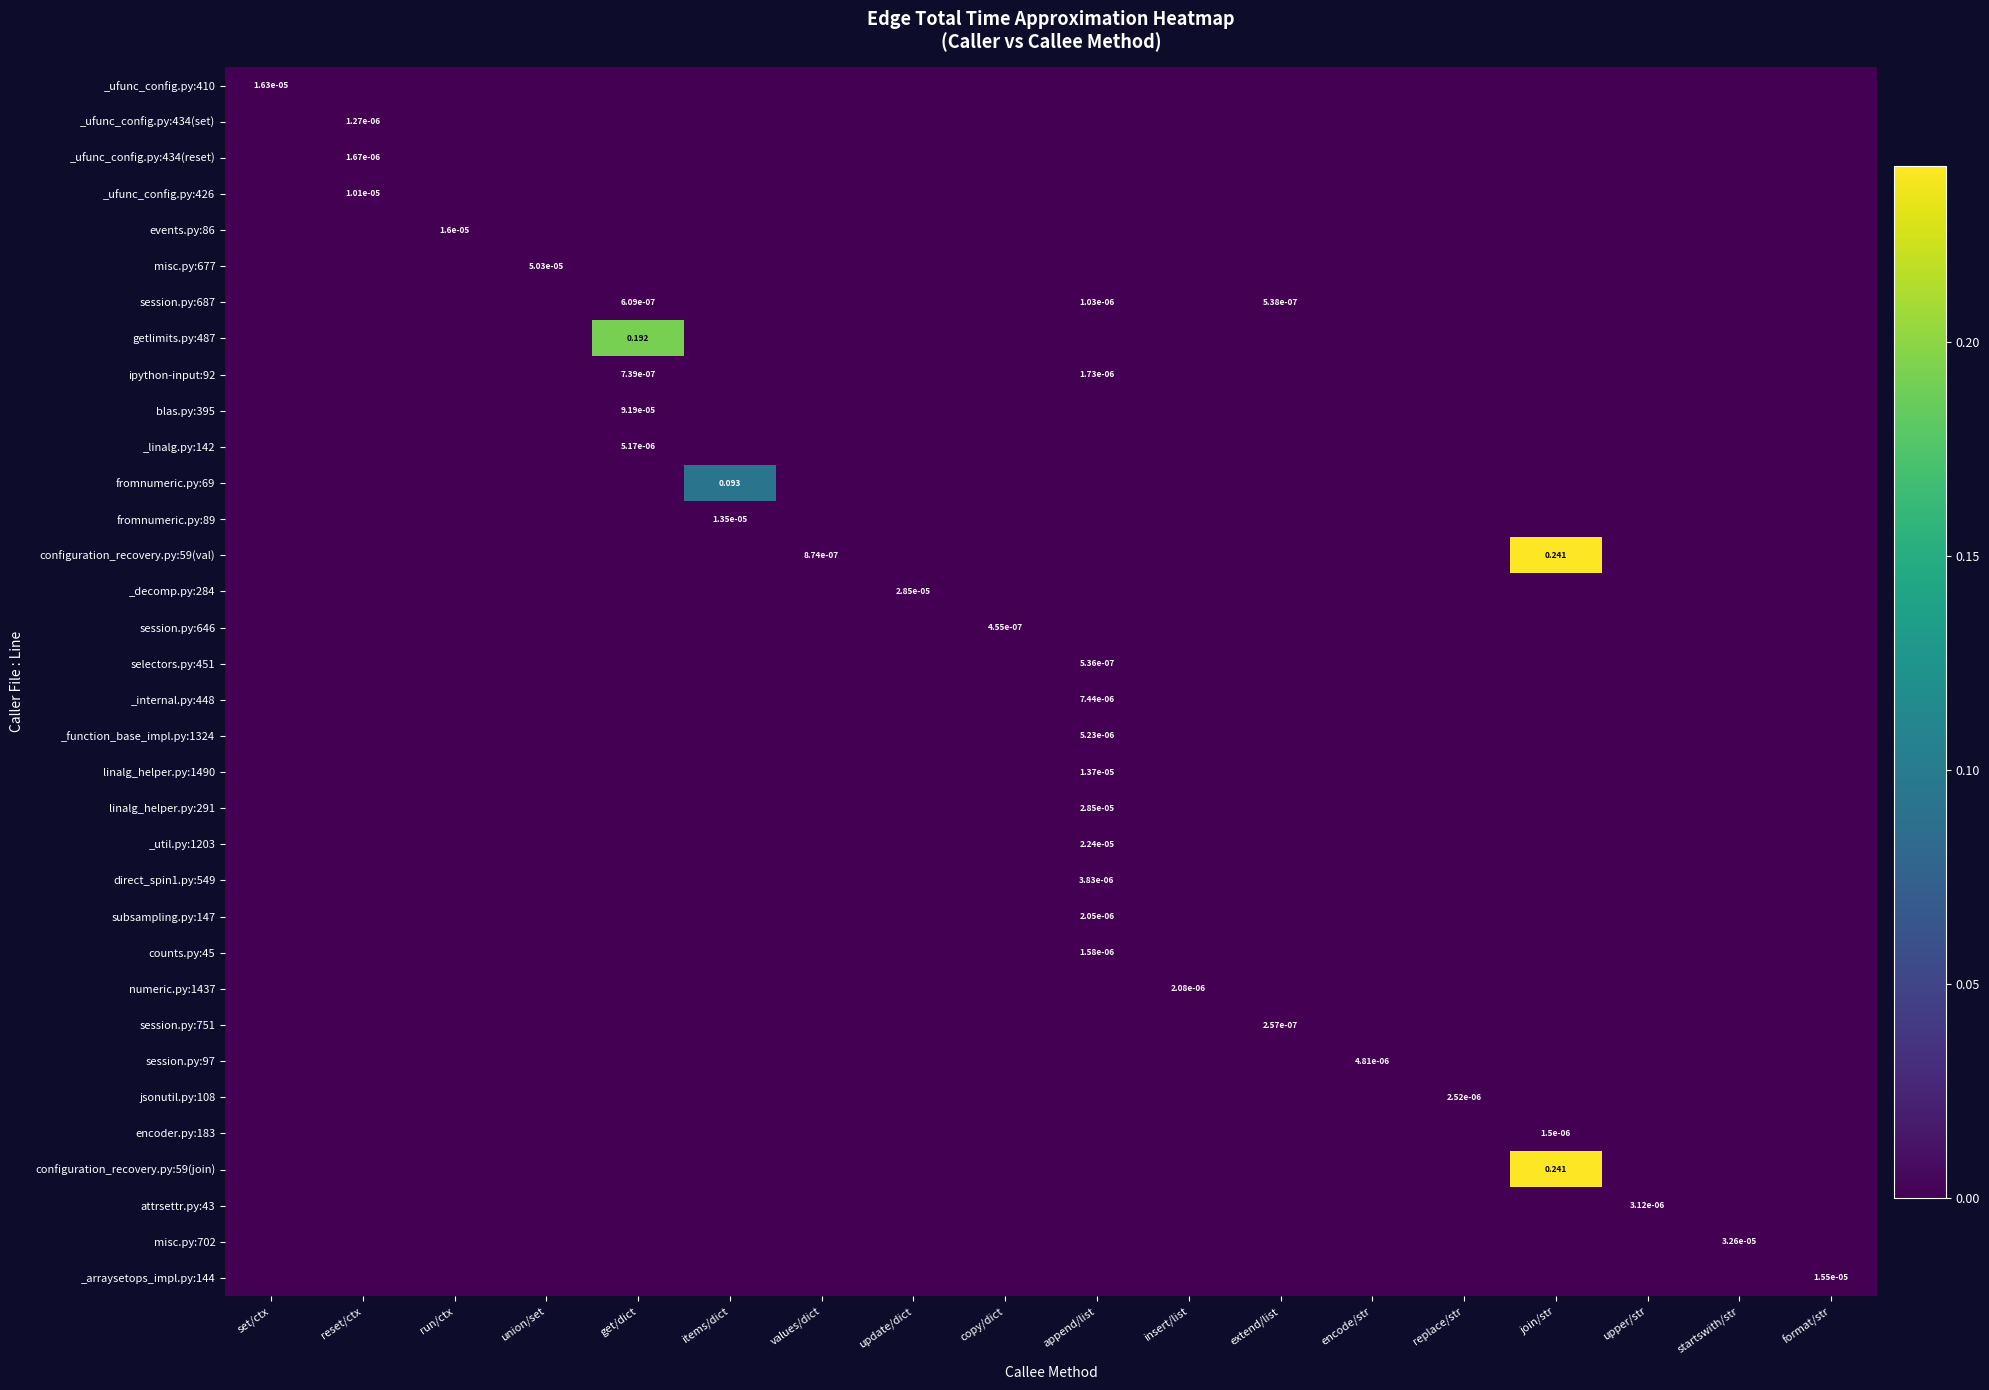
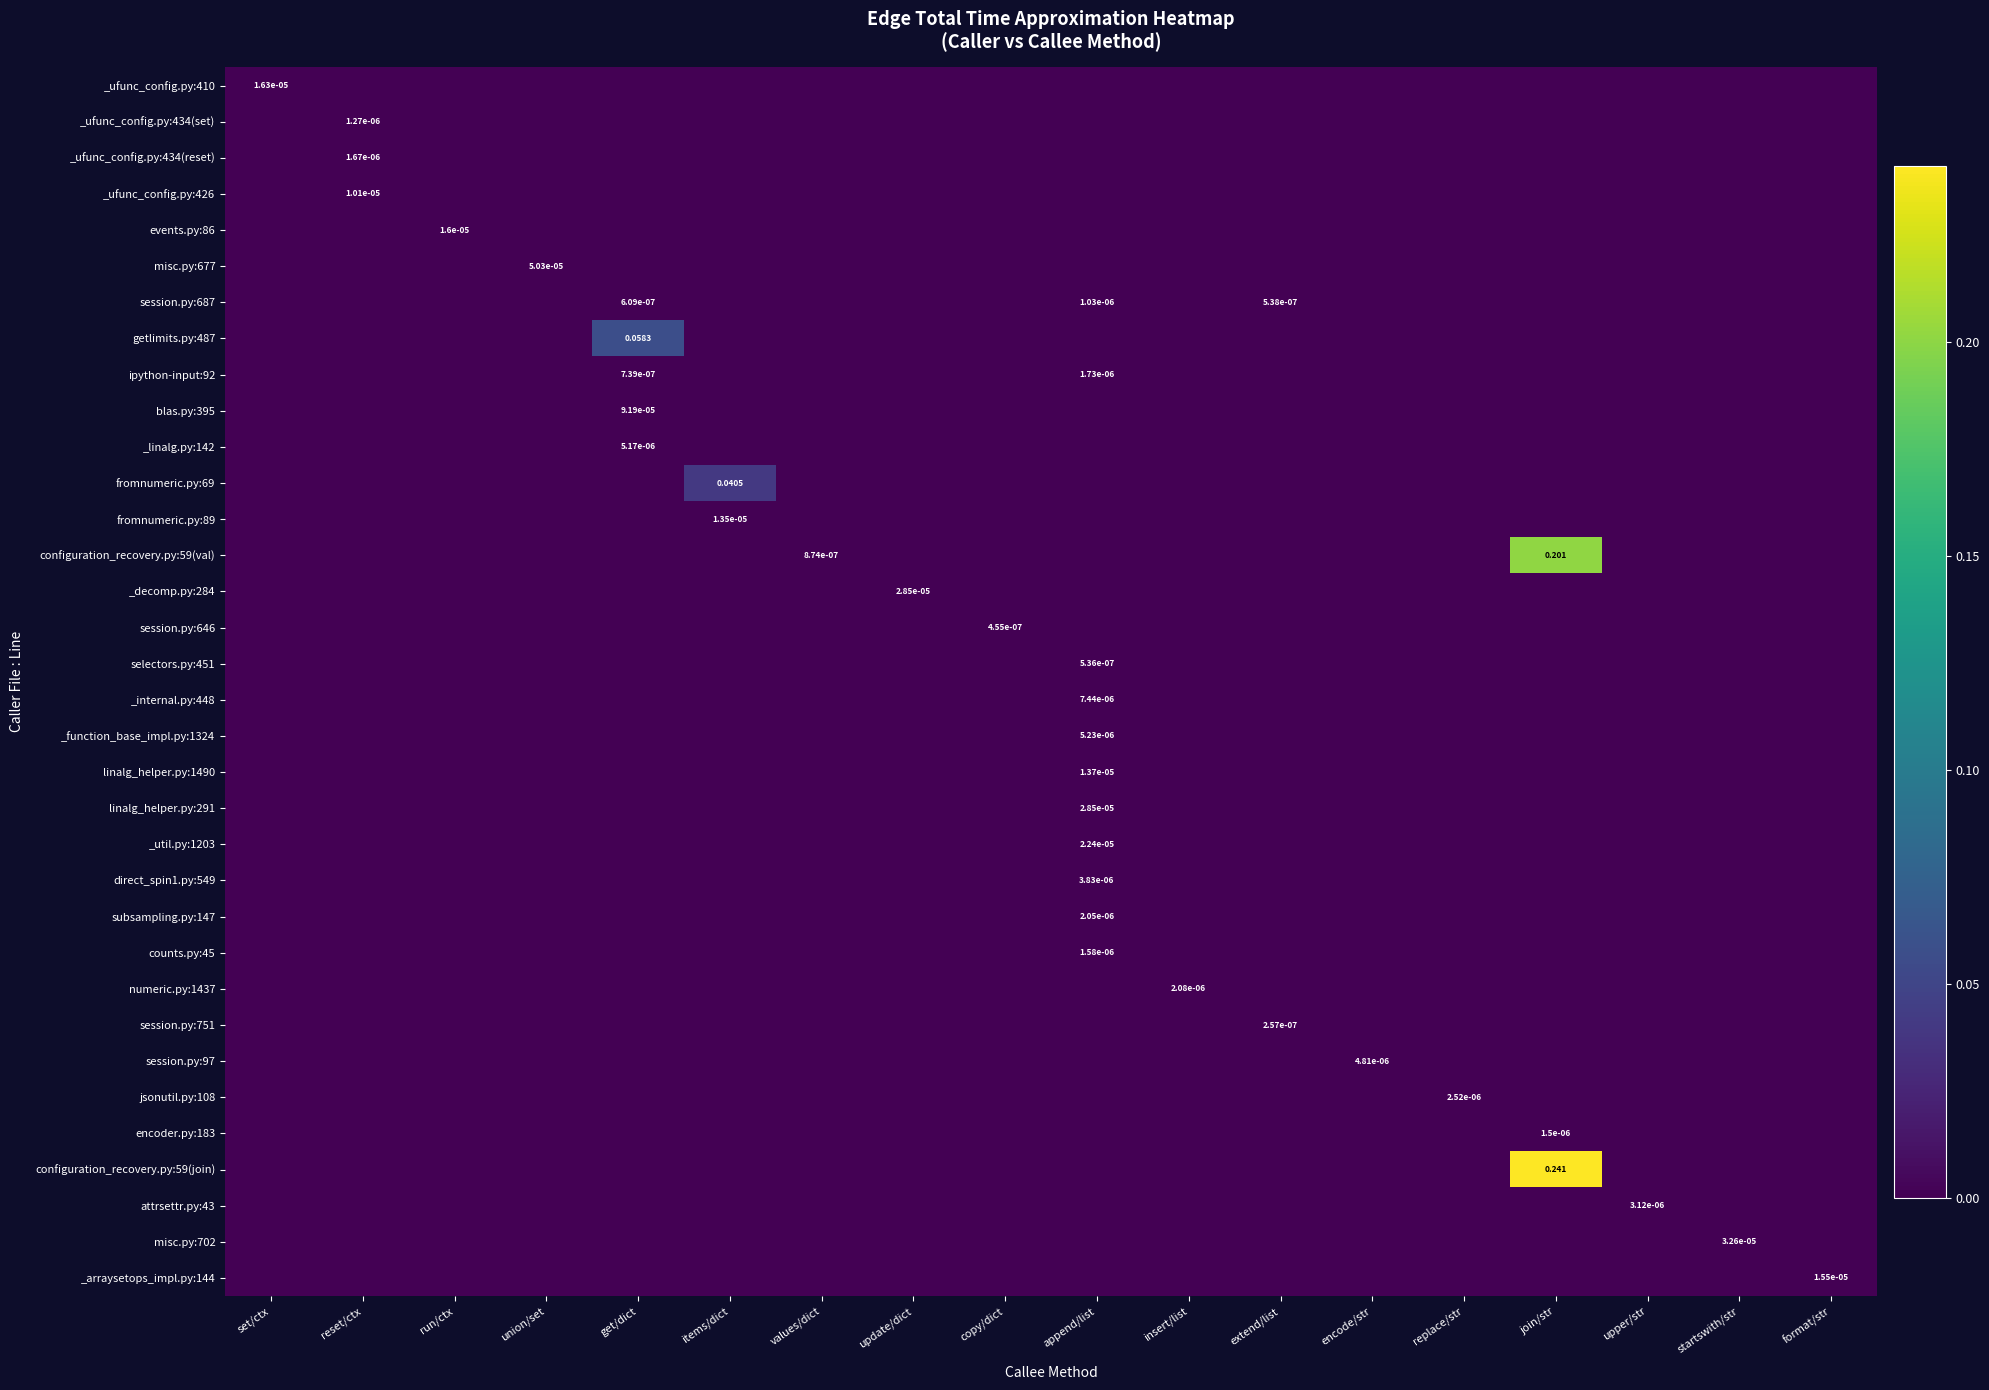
  {
    "_ufunc_config.py:410": {
      "set/ctx": "1.63e-05"
    },
    "_ufunc_config.py:434(set)": {
      "reset/ctx": "1.27e-06"
    },
    "_ufunc_config.py:434(reset)": {
      "reset/ctx": "1.67e-06"
    },
    "_ufunc_config.py:426": {
      "reset/ctx": "1.01e-05"
    },
    "events.py:86": {
      "run/ctx": "1.6e-05"
    },
    "misc.py:677": {
      "union/set": "5.03e-05"
    },
    "session.py:687": {
      "get/dict": "6.09e-07",
      "append/list": "1.03e-06",
      "extend/list": "5.38e-07"
    },
    "getlimits.py:487": {
-     "get/dict": "0.192"
+     "get/dict": "0.0583"
    },
    "ipython-input:92": {
      "get/dict": "7.39e-07",
      "append/list": "1.73e-06"
    },
    "blas.py:395": {
      "get/dict": "9.19e-05"
    },
    "_linalg.py:142": {
      "get/dict": "5.17e-06"
    },
    "fromnumeric.py:69": {
-     "items/dict": "0.093"
+     "items/dict": "0.0405"
    },
    "fromnumeric.py:89": {
      "items/dict": "1.35e-05"
    },
    "configuration_recovery.py:59(val)": {
      "values/dict": "8.74e-07",
-     "join/str": "0.241"
+     "join/str": "0.201"
    },
    "_decomp.py:284": {
      "update/dict": "2.85e-05"
    },
    "session.py:646": {
      "copy/dict": "4.55e-07"
    },
    "selectors.py:451": {
      "append/list": "5.36e-07"
    },
    "_internal.py:448": {
      "append/list": "7.44e-06"
    },
    "_function_base_impl.py:1324": {
      "append/list": "5.23e-06"
    },
    "linalg_helper.py:1490": {
      "append/list": "1.37e-05"
    },
    "linalg_helper.py:291": {
      "append/list": "2.85e-05"
    },
    "_util.py:1203": {
      "append/list": "2.24e-05"
    },
    "direct_spin1.py:549": {
      "append/list": "3.83e-06"
    },
    "subsampling.py:147": {
      "append/list": "2.05e-06"
    },
    "counts.py:45": {
      "append/list": "1.58e-06"
    },
    "numeric.py:1437": {
      "insert/list": "2.08e-06"
    },
    "session.py:751": {
      "extend/list": "2.57e-07"
    },
    "session.py:97": {
      "encode/str": "4.81e-06"
    },
    "jsonutil.py:108": {
      "replace/str": "2.52e-06"
    },
    "encoder.py:183": {
      "join/str": "1.5e-06"
    },
    "configuration_recovery.py:59(join)": {
      "join/str": "0.241"
    },
    "attrsettr.py:43": {
      "upper/str": "3.12e-06"
    },
    "misc.py:702": {
      "startswith/str": "3.26e-05"
    },
    "_arraysetops_impl.py:144": {
      "format/str": "1.55e-05"
    }
  }
